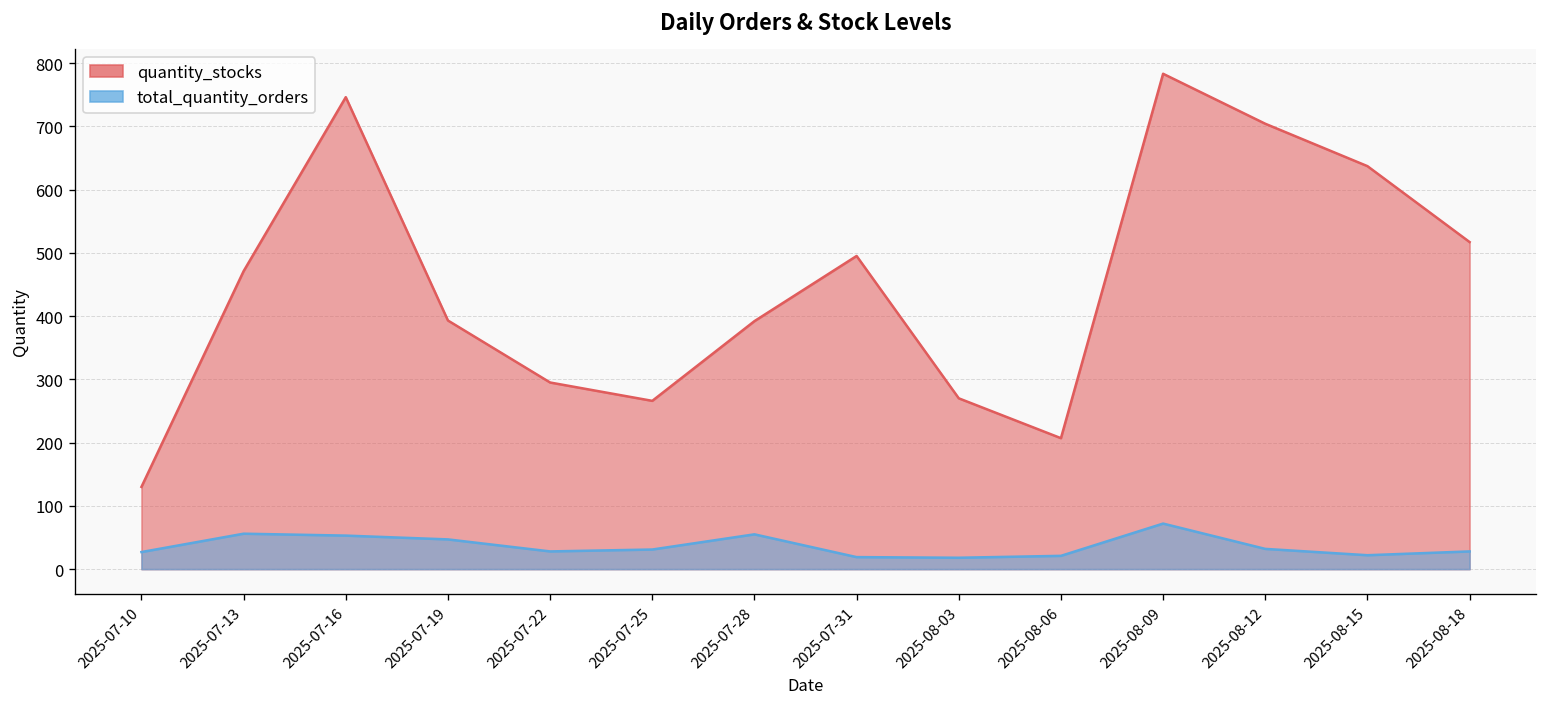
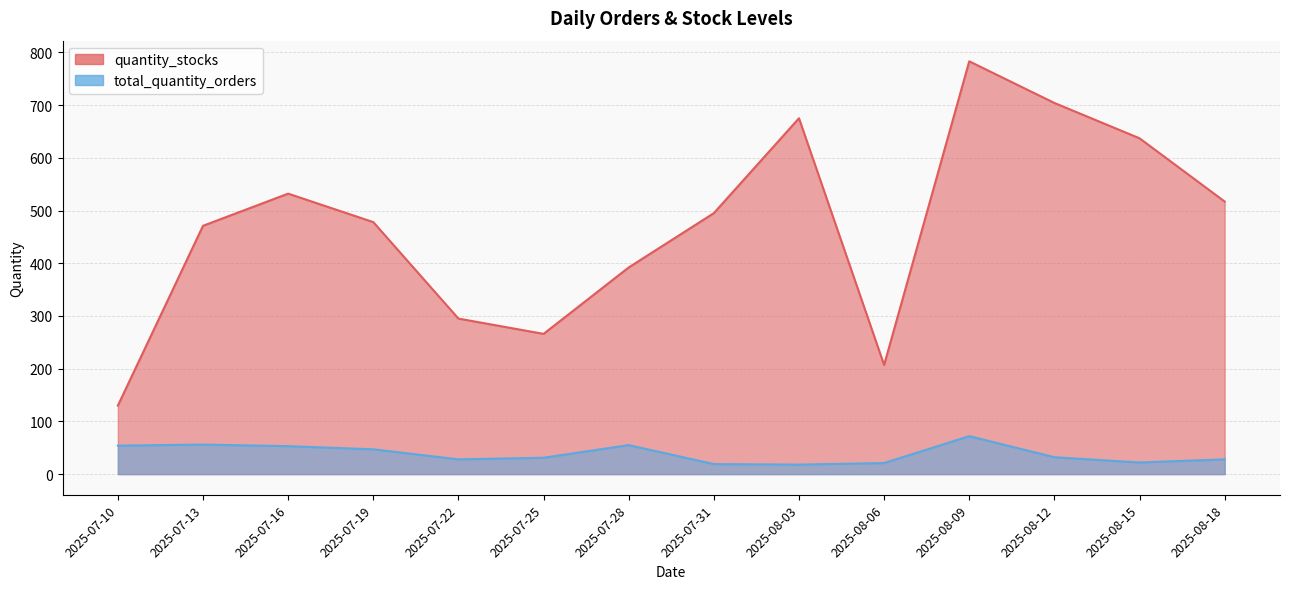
  {
    "quantity_stocks": {
      "2025-07-10": 130,
      "2025-07-13": 470,
-     "2025-07-16": 750,
-     "2025-07-19": 390,
+     "2025-07-16": 530,
+     "2025-07-19": 480,
      "2025-07-22": 300,
      "2025-07-25": 270,
      "2025-07-28": 390,
      "2025-07-31": 500,
-     "2025-08-03": 270,
+     "2025-08-03": 680,
      "2025-08-06": 210,
      "2025-08-09": 780,
      "2025-08-12": 700,
      "2025-08-15": 640,
      "2025-08-18": 520
    },
    "total_quantity_orders": {
-     "2025-07-10": 30,
+     "2025-07-10": 50,
      "2025-07-13": 60,
      "2025-07-16": 50,
      "2025-07-19": 50,
      "2025-07-22": 30,
      "2025-07-25": 30,
      "2025-07-28": 60,
      "2025-07-31": 20,
      "2025-08-03": 20,
      "2025-08-06": 20,
      "2025-08-09": 70,
      "2025-08-12": 30,
      "2025-08-15": 20,
      "2025-08-18": 30
    }
  }
